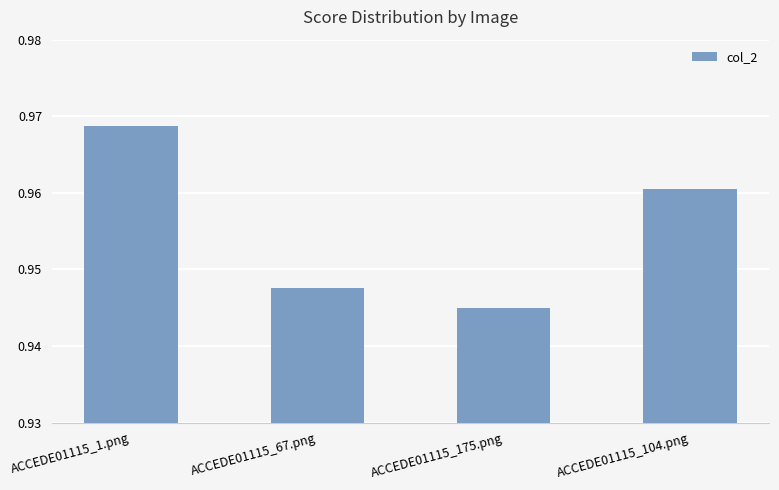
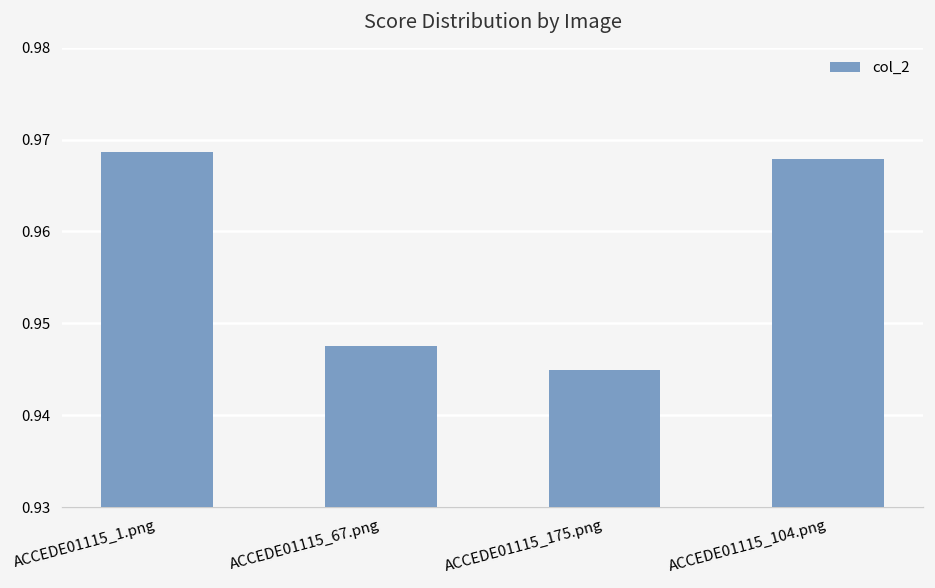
  {
    "ACCEDE01115_1.png": 0.969,
    "ACCEDE01115_67.png": 0.948,
    "ACCEDE01115_175.png": 0.945,
-   "ACCEDE01115_104.png": 0.961
+   "ACCEDE01115_104.png": 0.968
  }
